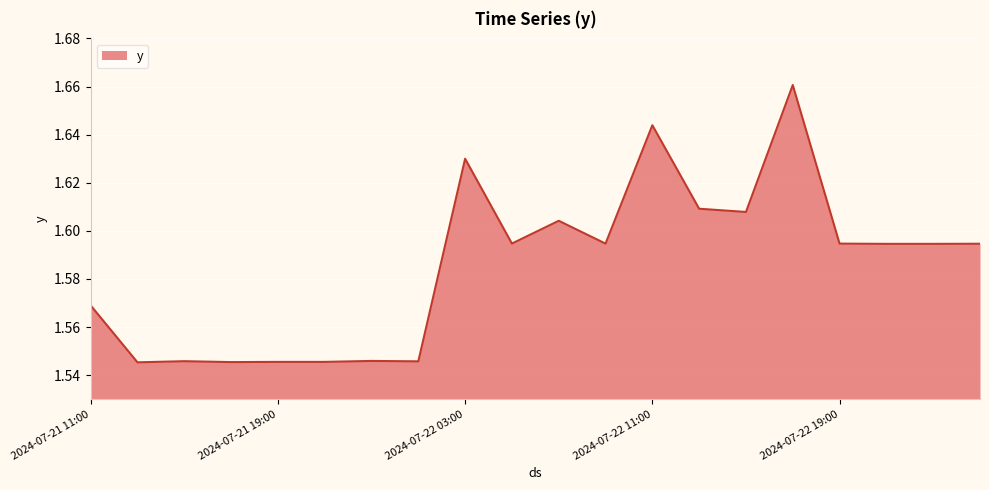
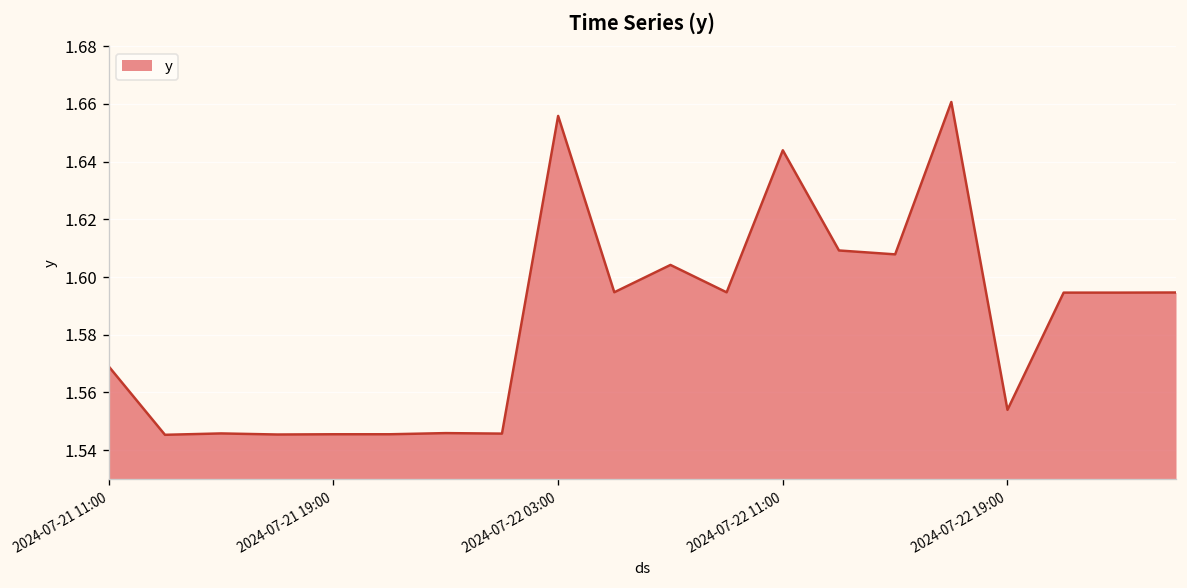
  {
    "2024-07-21 11:00": 1.569,
    "2024-07-21 19:00": 1.546,
-   "2024-07-22 03:00": 1.630,
+   "2024-07-22 03:00": 1.656,
    "2024-07-22 11:00": 1.644,
-   "2024-07-22 19:00": 1.595
+   "2024-07-22 19:00": 1.554
  }
